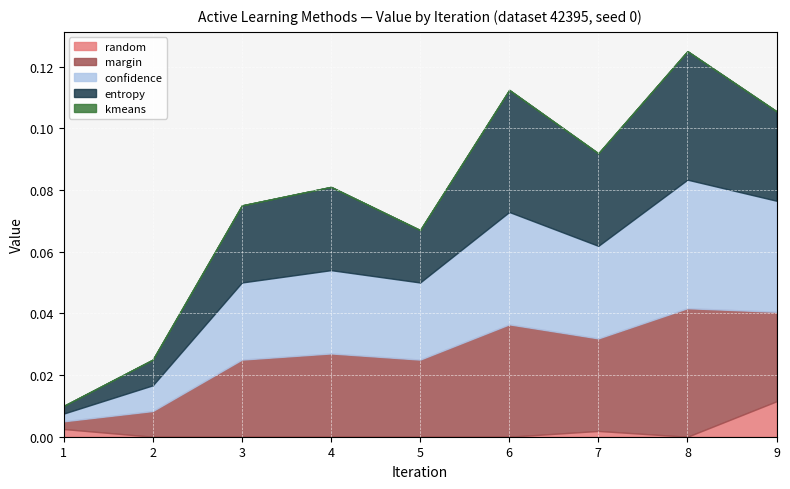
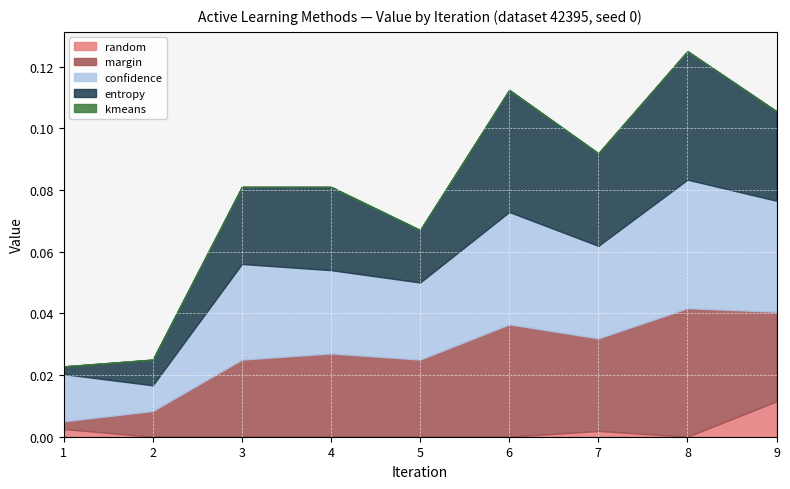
  {
    "random": {
      "1": 0.003,
      "2": 0.000,
      "3": 0.000,
      "4": 0.000,
      "5": 0.000,
      "6": 0.000,
      "7": 0.002,
      "8": 0.000,
      "9": 0.012
    },
    "margin": {
      "1": 0.003,
      "2": 0.008,
      "3": 0.025,
      "4": 0.027,
      "5": 0.025,
      "6": 0.036,
      "7": 0.030,
      "8": 0.042,
      "9": 0.029
    },
    "confidence": {
-     "1": 0.002,
+     "1": 0.015,
      "2": 0.008,
-     "3": 0.025,
+     "3": 0.031,
      "4": 0.027,
      "5": 0.025,
      "6": 0.036,
      "7": 0.030,
      "8": 0.042,
      "9": 0.036
    }
  }
